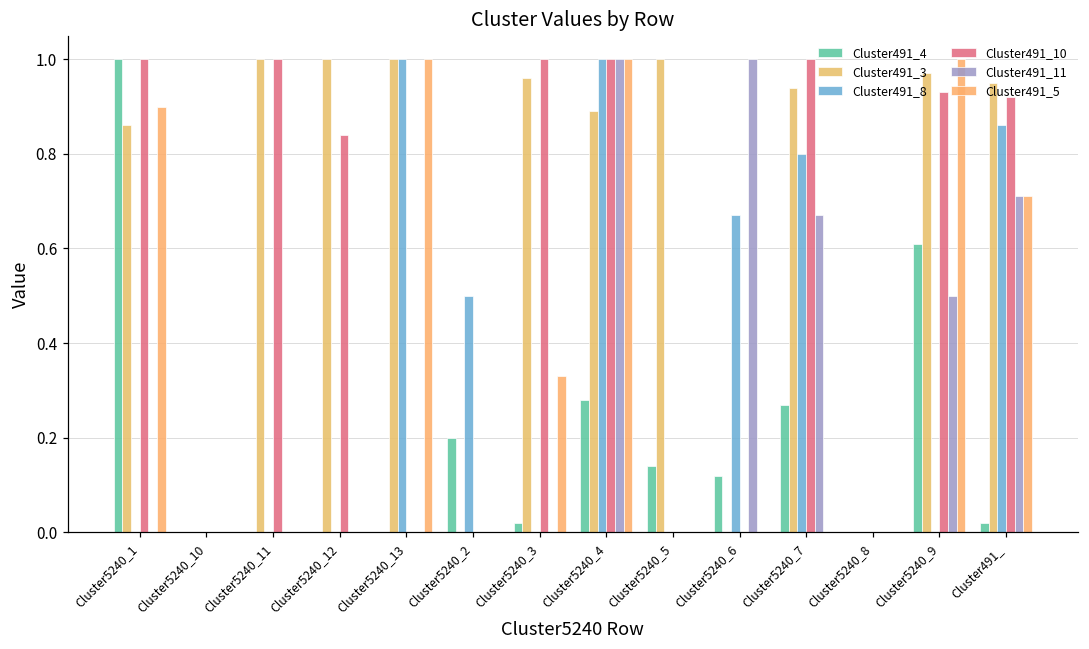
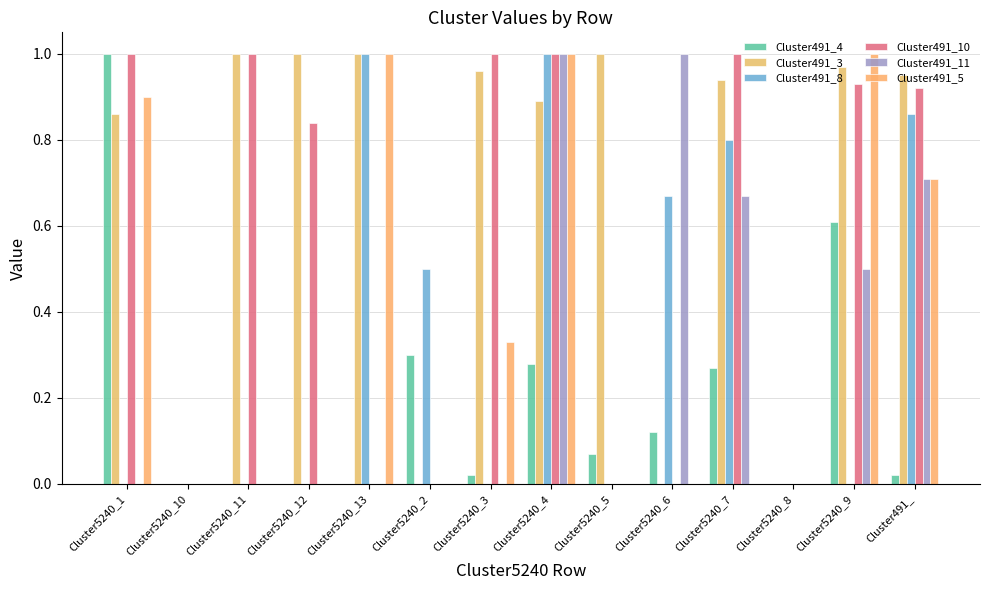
  {
    "Cluster491_4": {
      "Cluster5240_1": 1.00,
      "Cluster5240_10": 0.00,
      "Cluster5240_11": 0.00,
      "Cluster5240_12": 0.00,
      "Cluster5240_13": 0.00,
-     "Cluster5240_2": 0.2,
+     "Cluster5240_2": 0.3,
      "Cluster5240_3": 0.02,
      "Cluster5240_4": 0.28,
-     "Cluster5240_5": 0.14,
+     "Cluster5240_5": 0.07,
      "Cluster5240_6": 0.12,
      "Cluster5240_7": 0.27,
      "Cluster5240_8": 0.00,
      "Cluster5240_9": 0.61,
      "Cluster491_": 0.02
    },
    "Cluster491_10": {
      "Cluster5240_1": 1.00,
      "Cluster5240_10": 0.00,
      "Cluster5240_11": 1.00,
      "Cluster5240_12": 0.84,
      "Cluster5240_13": 0.00,
      "Cluster5240_2": 0.00,
      "Cluster5240_3": 1.00,
      "Cluster5240_4": 1.00,
      "Cluster5240_5": 0.00,
      "Cluster5240_6": 0.00,
      "Cluster5240_7": 1.00,
      "Cluster5240_8": 0.00,
      "Cluster5240_9": 0.93,
      "Cluster491_": 0.92
    }
  }
